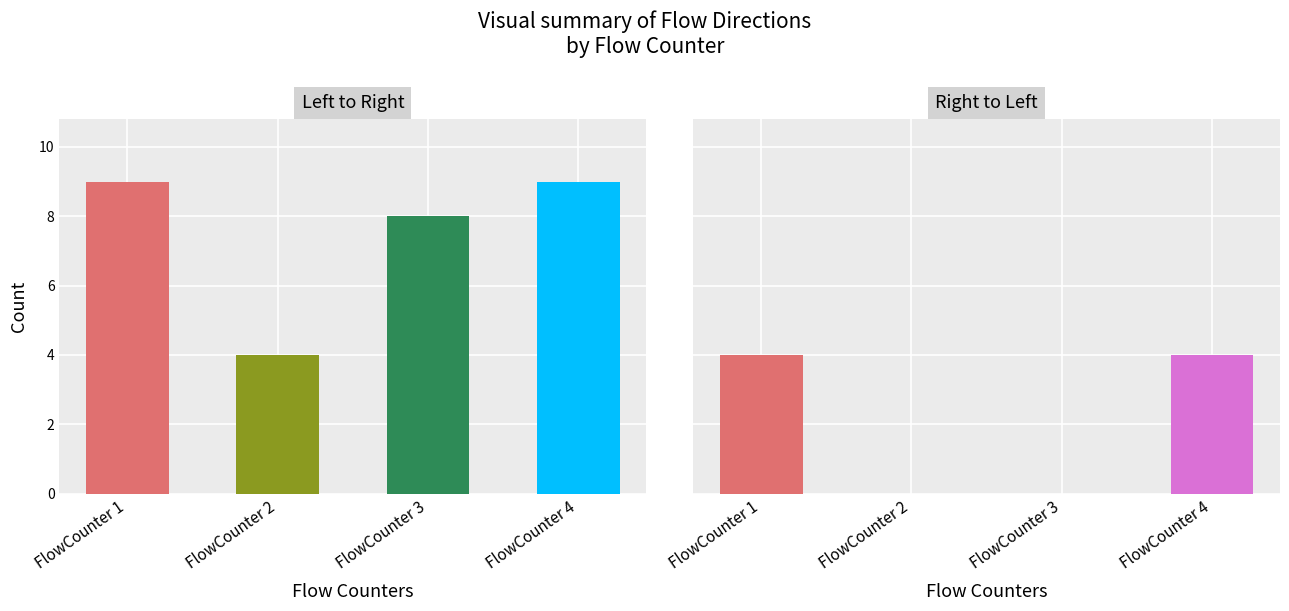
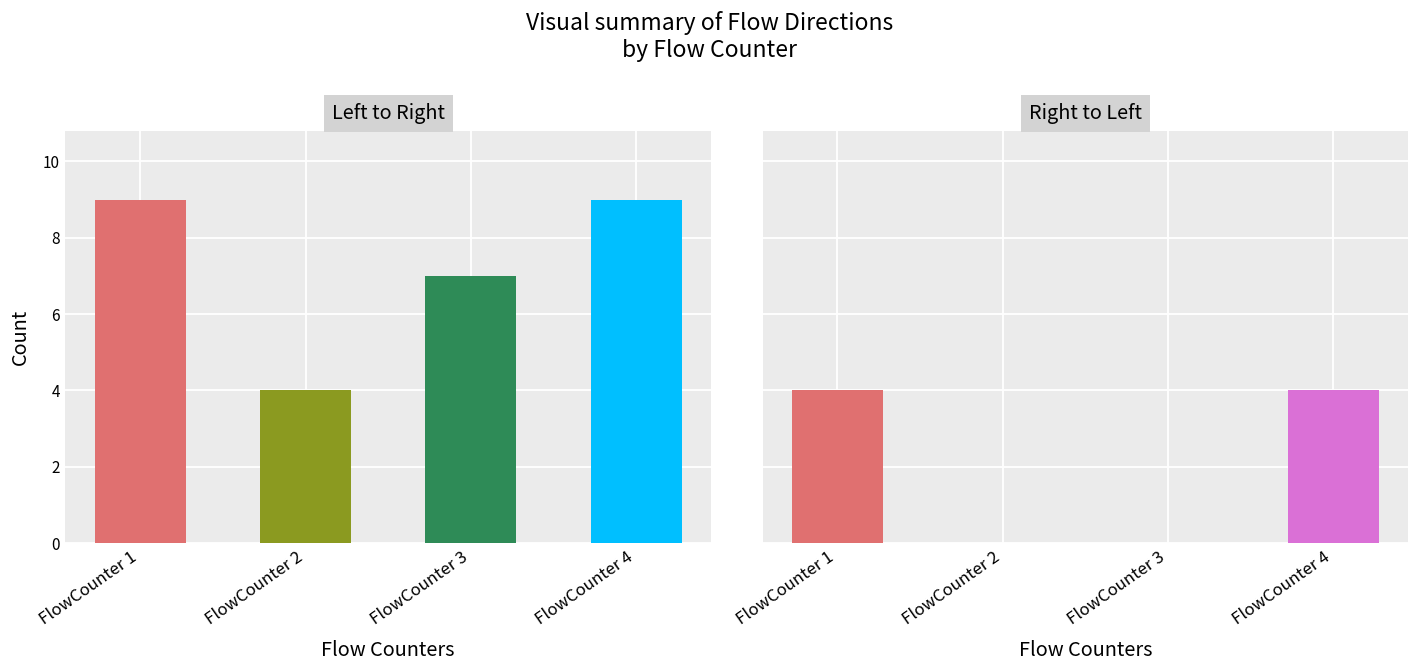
  {
    "Left to Right": {
      "FlowCounter 1": 9,
      "FlowCounter 2": 4,
-     "FlowCounter 3": 8,
+     "FlowCounter 3": 7,
      "FlowCounter 4": 9
    }
  }
